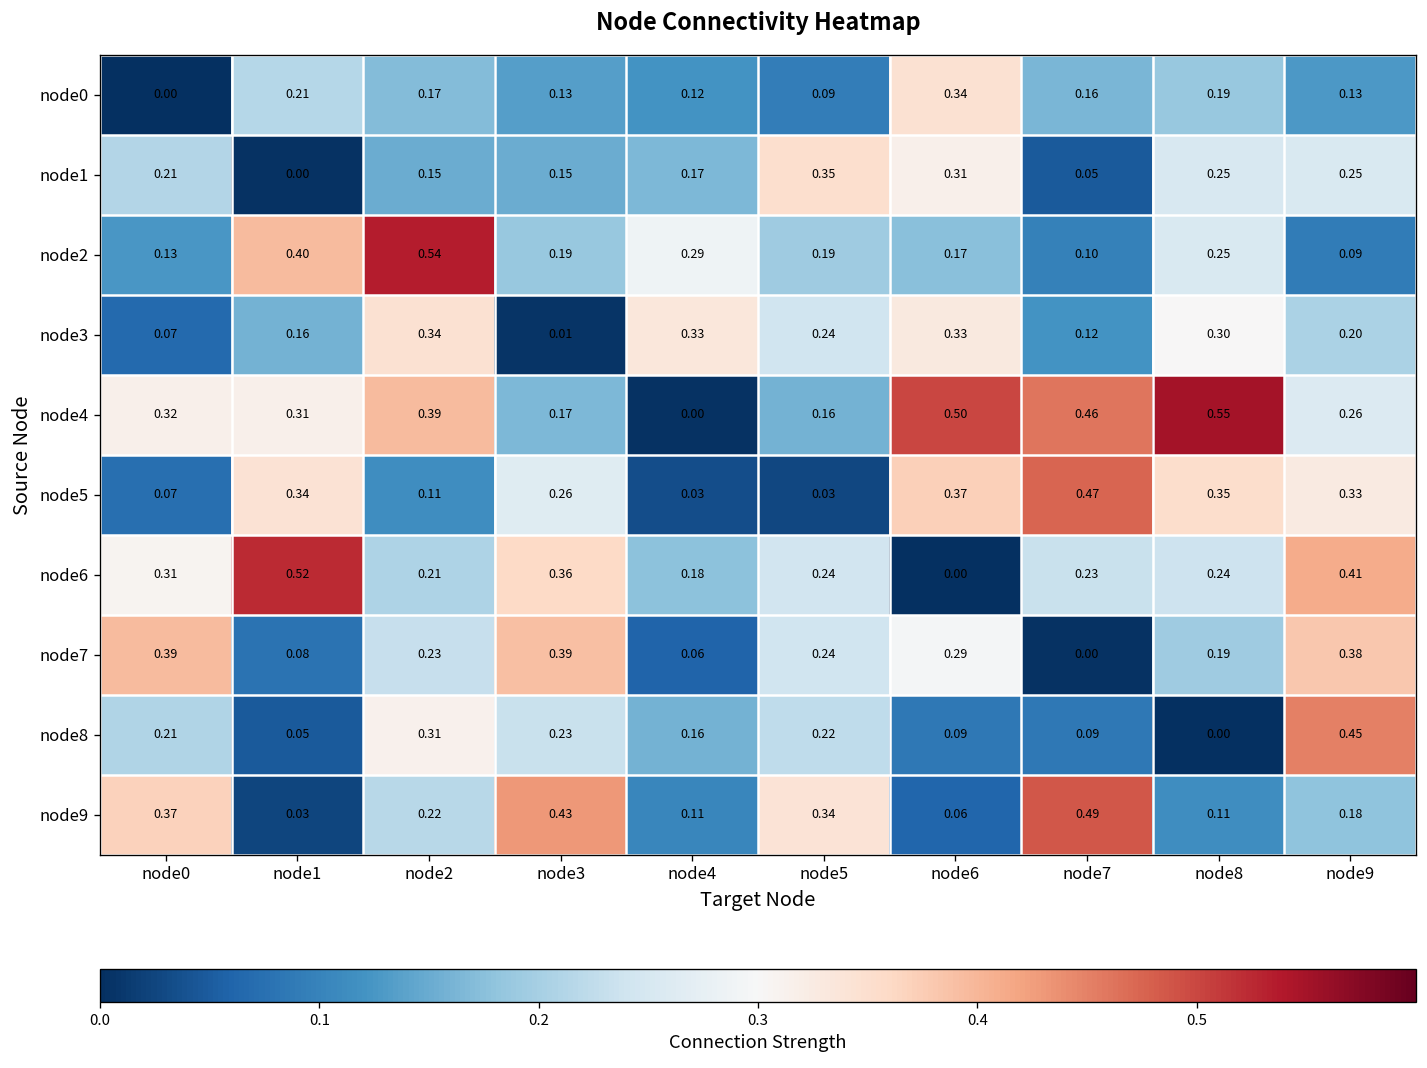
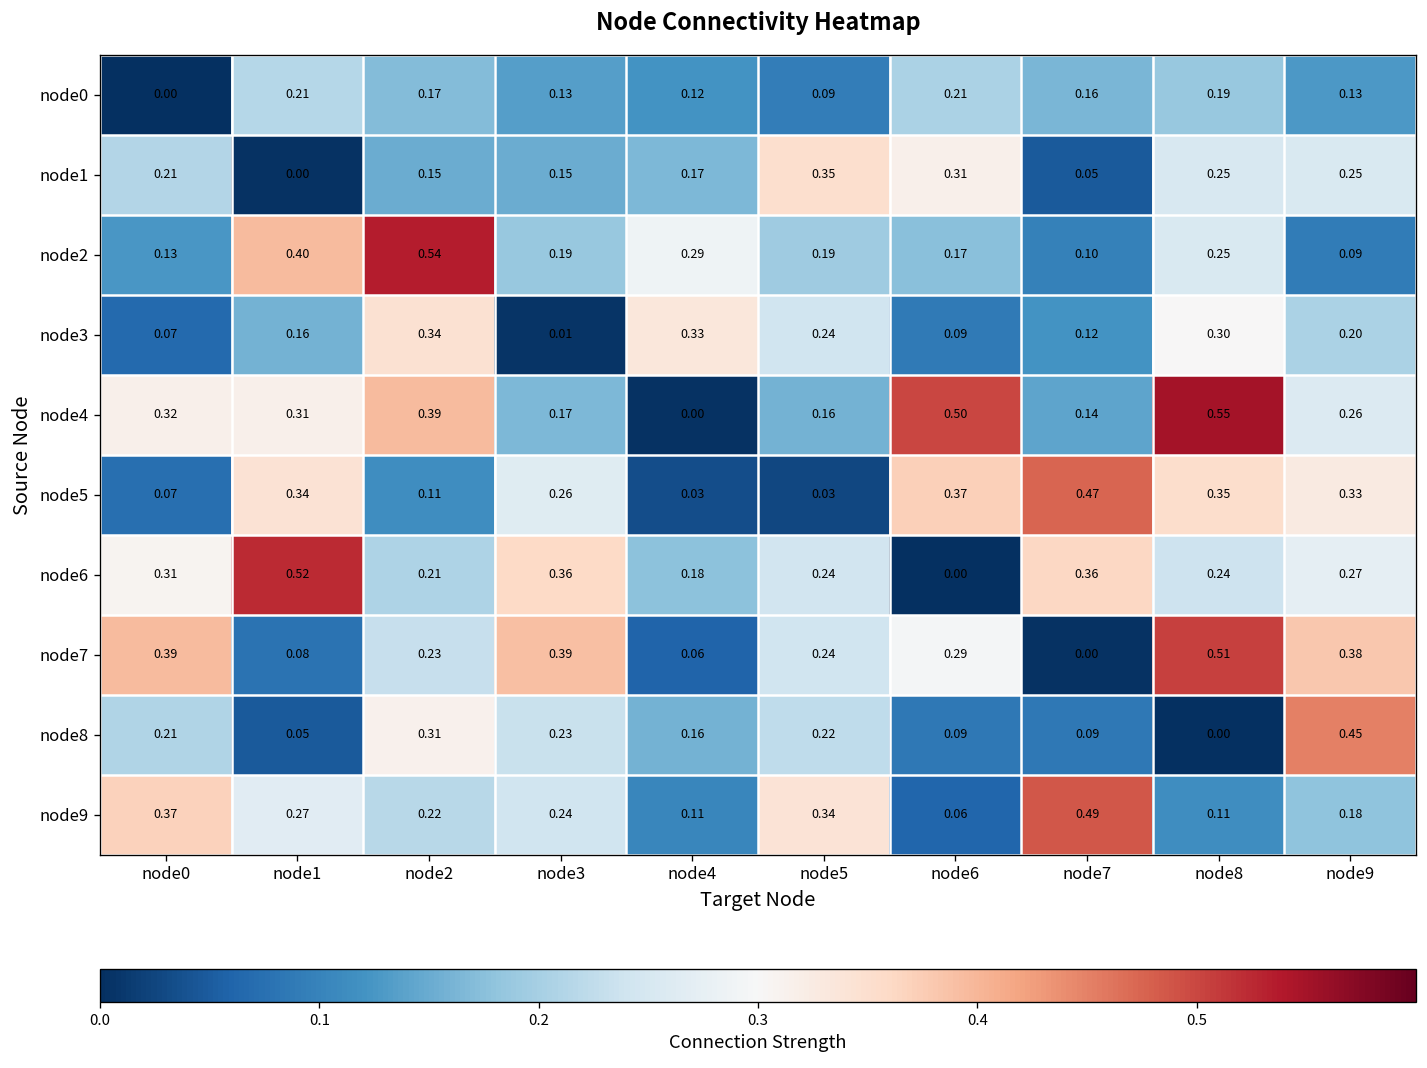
  {
    "node0": {
      "node0": 0.00,
      "node1": 0.21,
      "node2": 0.17,
      "node3": 0.13,
      "node4": 0.12,
      "node5": 0.09,
-     "node6": 0.34,
+     "node6": 0.21,
      "node7": 0.16,
      "node8": 0.19,
      "node9": 0.13
    },
    "node1": {
      "node0": 0.21,
      "node1": 0.00,
      "node2": 0.15,
      "node3": 0.15,
      "node4": 0.17,
      "node5": 0.35,
      "node6": 0.31,
      "node7": 0.05,
      "node8": 0.25,
      "node9": 0.25
    },
    "node2": {
      "node0": 0.13,
      "node1": 0.40,
      "node2": 0.54,
      "node3": 0.19,
      "node4": 0.29,
      "node5": 0.19,
      "node6": 0.17,
      "node7": 0.10,
      "node8": 0.25,
      "node9": 0.09
    },
    "node3": {
      "node0": 0.07,
      "node1": 0.16,
      "node2": 0.34,
      "node3": 0.01,
      "node4": 0.33,
      "node5": 0.24,
-     "node6": 0.33,
+     "node6": 0.09,
      "node7": 0.12,
      "node8": 0.30,
      "node9": 0.20
    },
    "node4": {
      "node0": 0.32,
      "node1": 0.31,
      "node2": 0.39,
      "node3": 0.17,
      "node4": 0.00,
      "node5": 0.16,
      "node6": 0.50,
-     "node7": 0.46,
+     "node7": 0.14,
      "node8": 0.55,
      "node9": 0.26
    },
    "node5": {
      "node0": 0.07,
      "node1": 0.34,
      "node2": 0.11,
      "node3": 0.26,
      "node4": 0.03,
      "node5": 0.03,
      "node6": 0.37,
      "node7": 0.47,
      "node8": 0.35,
      "node9": 0.33
    },
    "node6": {
      "node0": 0.31,
      "node1": 0.52,
      "node2": 0.21,
      "node3": 0.36,
      "node4": 0.18,
      "node5": 0.24,
      "node6": 0.00,
-     "node7": 0.23,
+     "node7": 0.36,
      "node8": 0.24,
-     "node9": 0.41
+     "node9": 0.27
    },
    "node7": {
      "node0": 0.39,
      "node1": 0.08,
      "node2": 0.23,
      "node3": 0.39,
      "node4": 0.06,
      "node5": 0.24,
      "node6": 0.29,
      "node7": 0.00,
-     "node8": 0.19,
+     "node8": 0.51,
      "node9": 0.38
    },
    "node8": {
      "node0": 0.21,
      "node1": 0.05,
      "node2": 0.31,
      "node3": 0.23,
      "node4": 0.16,
      "node5": 0.22,
      "node6": 0.09,
      "node7": 0.09,
      "node8": 0.00,
      "node9": 0.45
    },
    "node9": {
      "node0": 0.37,
-     "node1": 0.03,
+     "node1": 0.27,
      "node2": 0.22,
-     "node3": 0.43,
+     "node3": 0.24,
      "node4": 0.11,
      "node5": 0.34,
      "node6": 0.06,
      "node7": 0.49,
      "node8": 0.11,
      "node9": 0.18
    }
  }
